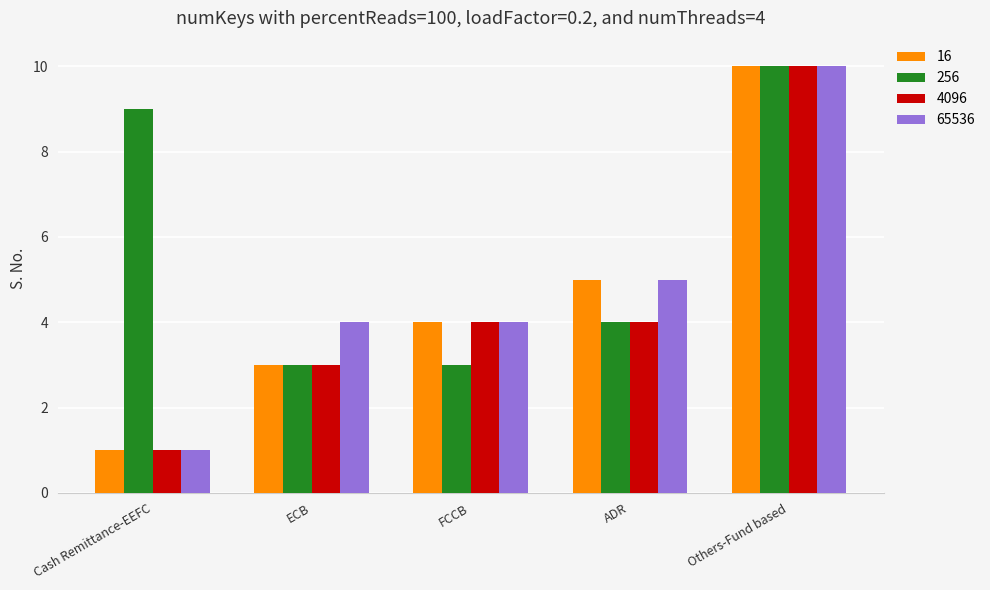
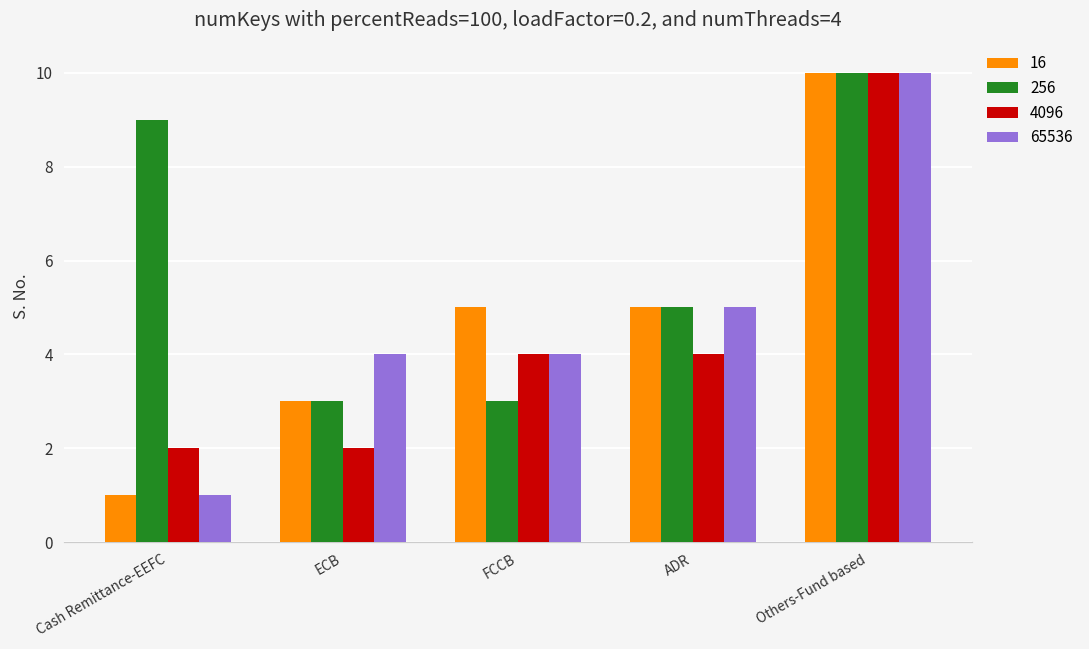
  {
    "16": {
      "Cash Remittance-EEFC": 1,
      "ECB": 3,
-     "FCCB": 4,
+     "FCCB": 5,
      "ADR": 5,
      "Others-Fund based": 10
    },
    "256": {
      "Cash Remittance-EEFC": 9,
      "ECB": 3,
      "FCCB": 3,
-     "ADR": 4,
+     "ADR": 5,
      "Others-Fund based": 10
    },
    "4096": {
-     "Cash Remittance-EEFC": 1,
-     "ECB": 3,
+     "Cash Remittance-EEFC": 2,
+     "ECB": 2,
      "FCCB": 4,
      "ADR": 4,
      "Others-Fund based": 10
    },
    "65536": {
      "Cash Remittance-EEFC": 1,
      "ECB": 4,
      "FCCB": 4,
      "ADR": 5,
      "Others-Fund based": 10
    }
  }
